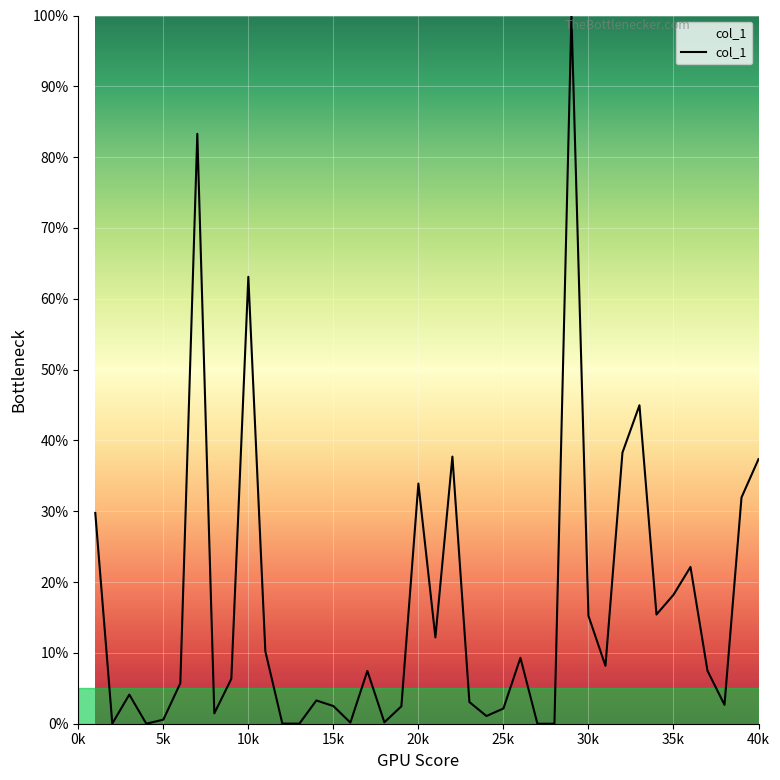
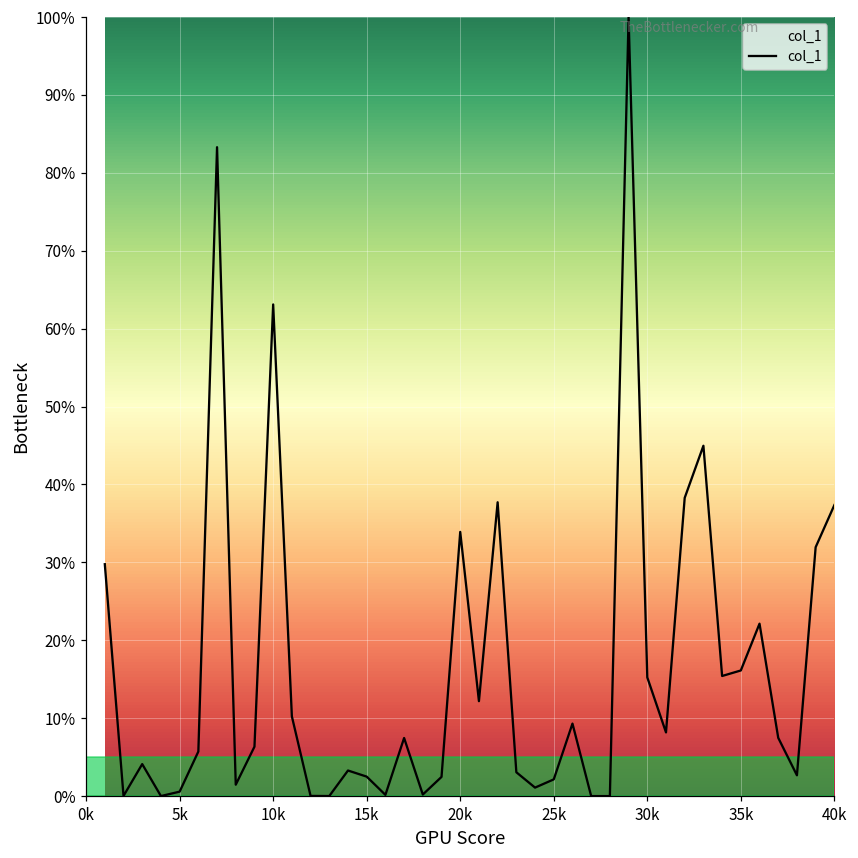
  {
    "10k": "63%",
    "20k": "34%",
    "30k": "15%",
-   "35k": "18%",
+   "35k": "16%",
    "40k": "37%"
  }
